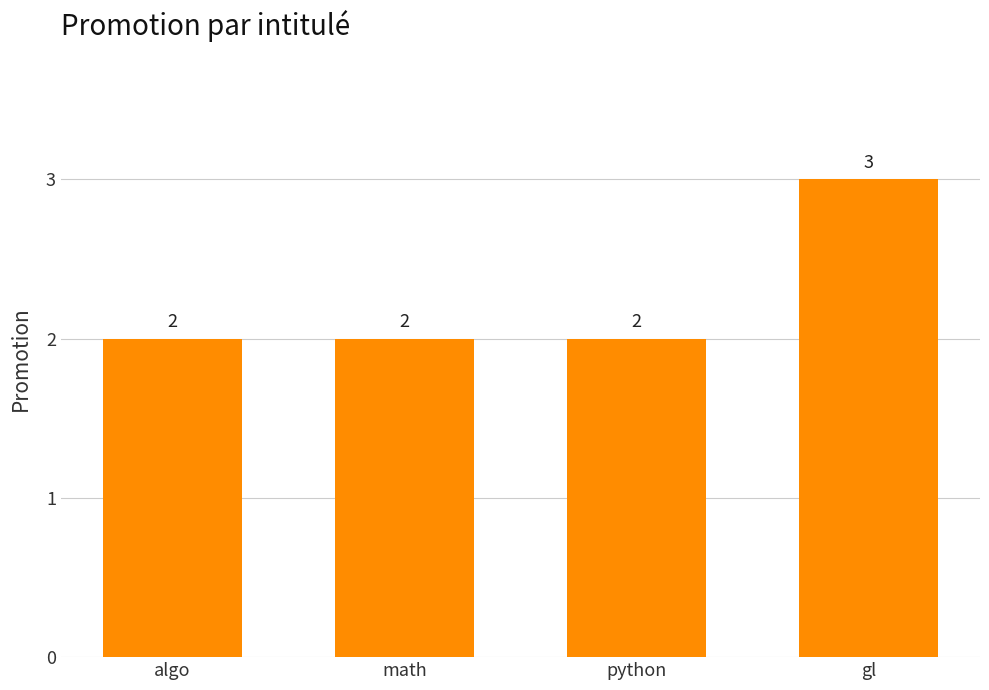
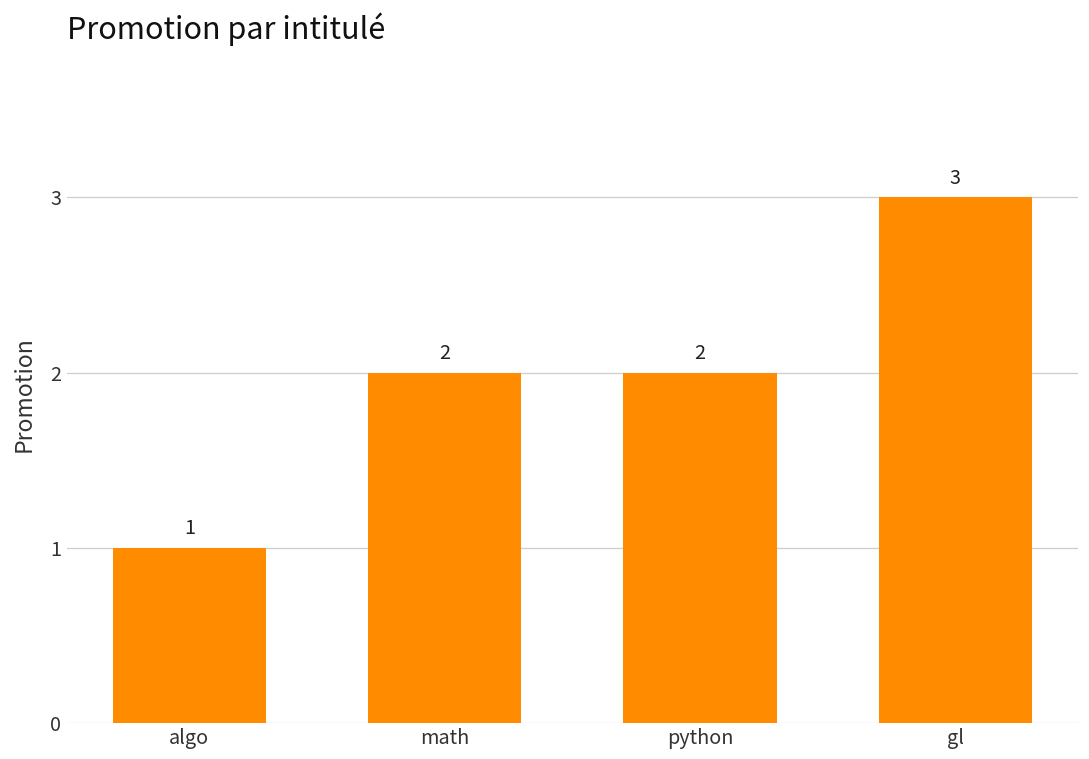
  {
-   "algo": 2,
+   "algo": 1,
    "math": 2,
    "python": 2,
    "gl": 3
  }
